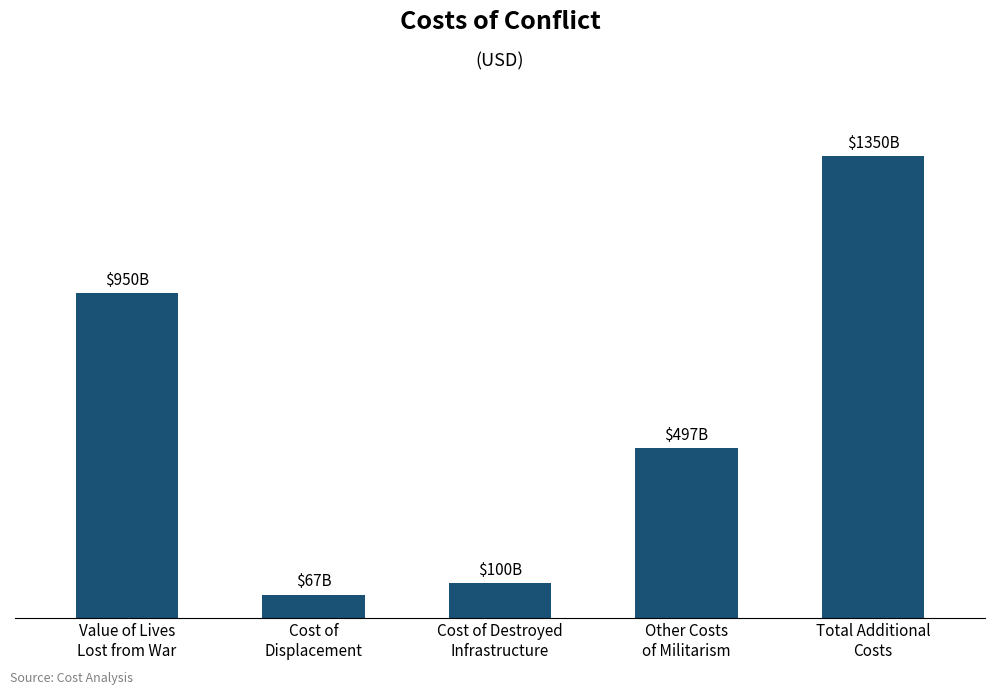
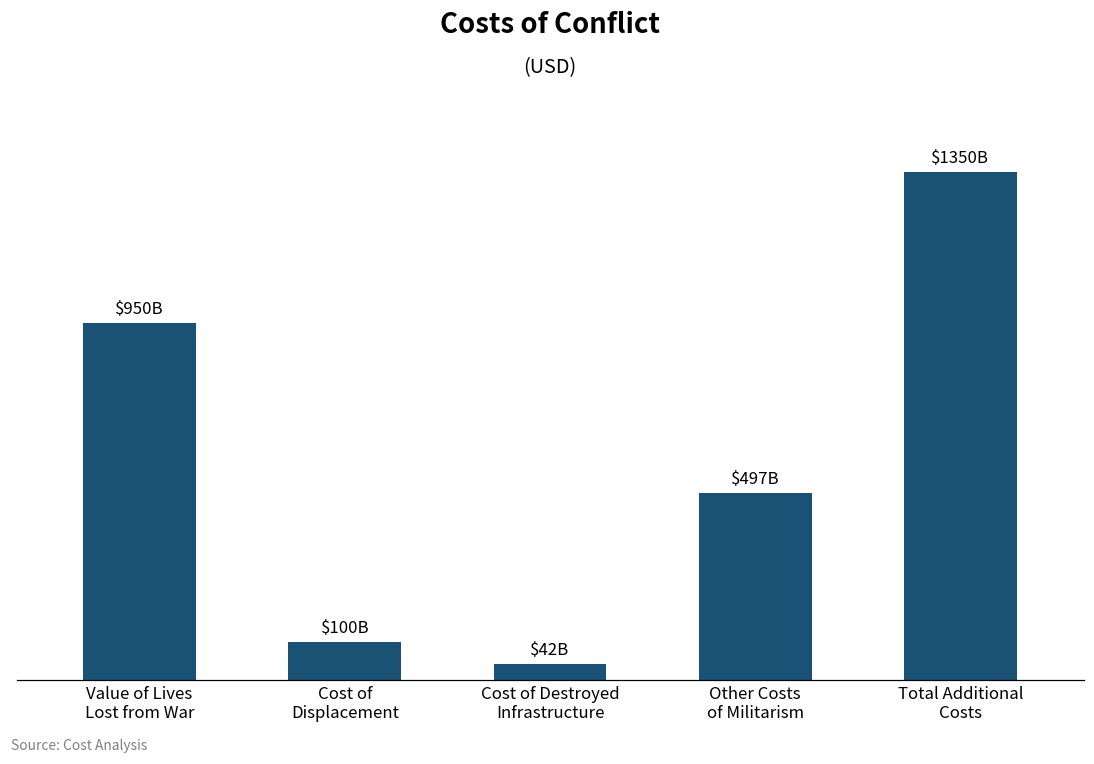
  {
    "Value of Lives Lost from War": "$950B",
-   "Cost of Displacement": "$67B",
-   "Cost of Destroyed Infrastructure": "$100B",
+   "Cost of Displacement": "$100B",
+   "Cost of Destroyed Infrastructure": "$42B",
    "Other Costs of Militarism": "$497B",
    "Total Additional Costs": "$1350B"
  }
